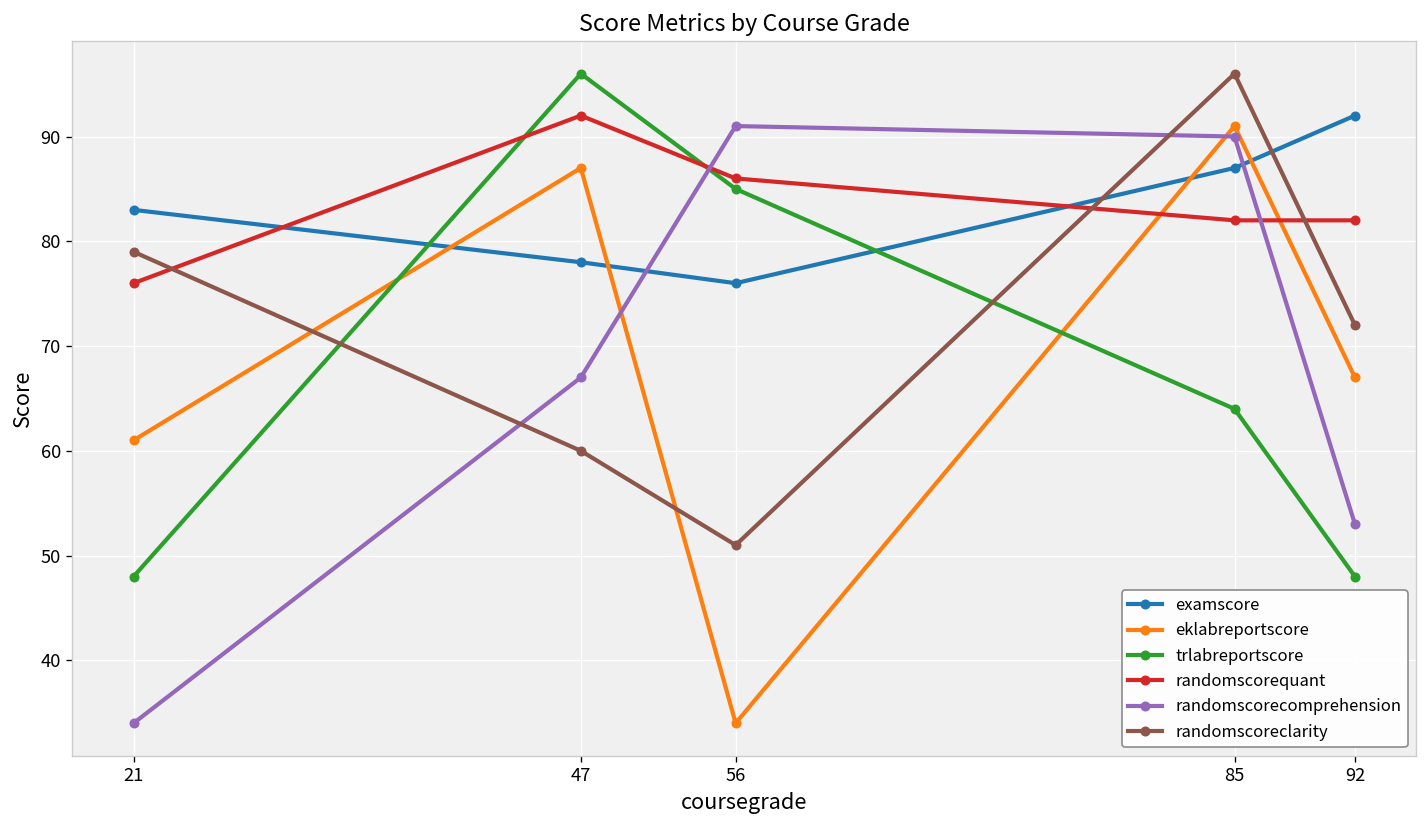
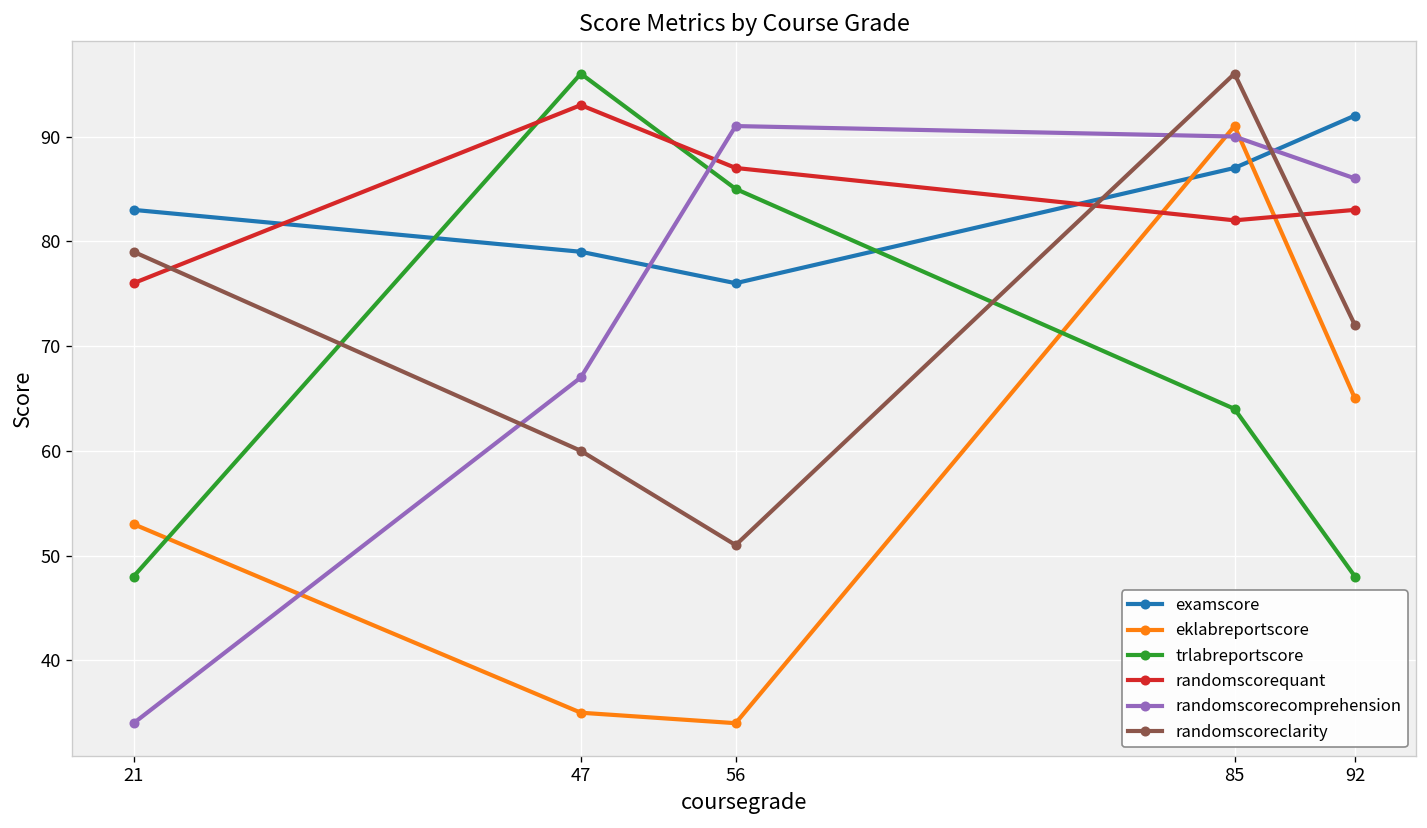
  {
    "examscore": {
      "21": 83,
-     "47": 78,
+     "47": 79,
      "56": 76,
      "85": 87,
      "92": 92
    },
    "eklabreportscore": {
-     "21": 61,
-     "47": 87,
+     "21": 53,
+     "47": 35,
      "56": 34,
      "85": 91,
-     "92": 67
+     "92": 65
    },
    "trlabreportscore": {
      "21": 48,
      "47": 96,
      "56": 85,
      "85": 64,
      "92": 48
    },
    "randomscorequant": {
      "21": 76,
-     "47": 92,
-     "56": 86,
+     "47": 93,
+     "56": 87,
      "85": 82,
-     "92": 82
+     "92": 83
    },
    "randomscorecomprehension": {
      "21": 34,
      "47": 67,
      "56": 91,
      "85": 90,
-     "92": 53
+     "92": 86
    },
    "randomscoreclarity": {
      "21": 79,
      "47": 60,
      "56": 51,
      "85": 96,
      "92": 72
    }
  }
